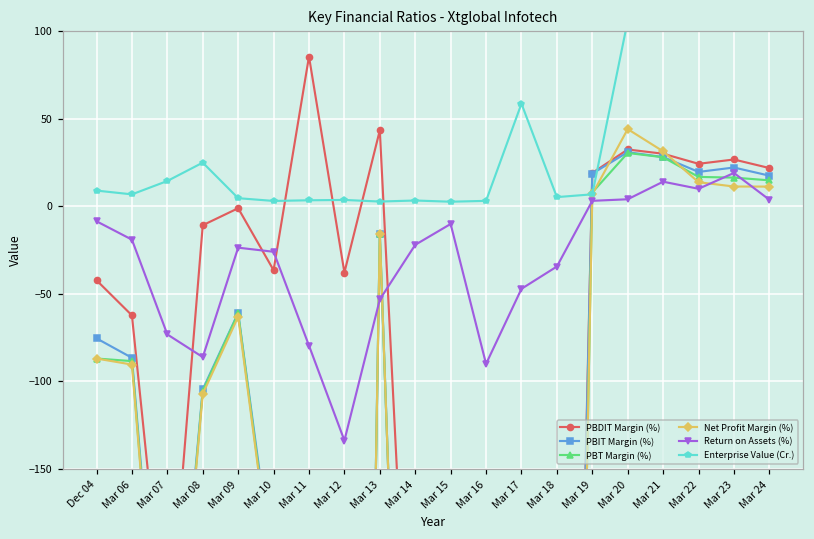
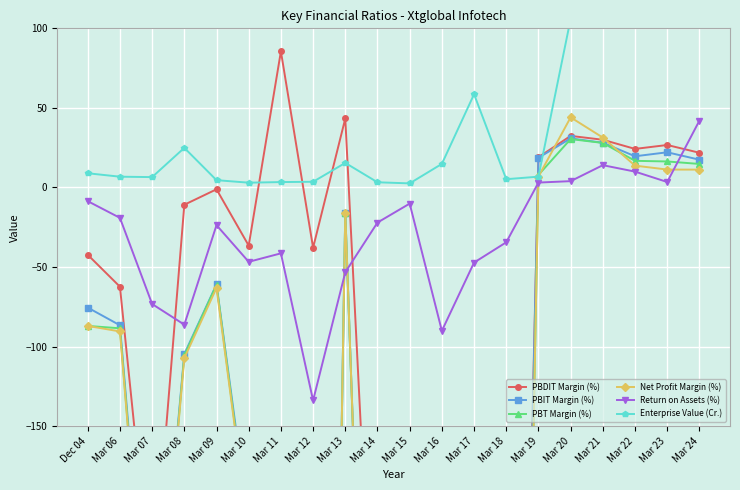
  {
    "PBDIT Margin (%)": {
      "Dec 04": -42,
      "Mar 06": -62,
      "Mar 08": -11,
      "Mar 09": -1,
      "Mar 10": -37,
      "Mar 11": 86,
      "Mar 12": -38,
      "Mar 13": 43,
      "Mar 22": 24,
      "Mar 23": 27,
      "Mar 24": 22
    },
    "PBIT Margin (%)": {
      "Dec 04": -75,
      "Mar 06": -87,
      "Mar 22": 20,
      "Mar 23": 22,
      "Mar 24": 17
    },
    "PBT Margin (%)": {
      "Mar 06": -88,
      "Mar 22": 17,
      "Mar 23": 16,
      "Mar 24": 15
    },
    "Net Profit Margin (%)": {
      "Mar 06": -90,
      "Mar 08": -107,
      "Mar 09": -63,
      "Mar 20": 44,
      "Mar 22": 14,
      "Mar 23": 11,
      "Mar 24": 11
    },
    "Return on Assets (%)": {
      "Dec 04": -9,
      "Mar 06": -19,
      "Mar 07": -73,
      "Mar 08": -86,
      "Mar 09": -24,
-     "Mar 10": -26,
-     "Mar 11": -80,
+     "Mar 10": -47,
+     "Mar 11": -41,
      "Mar 12": -134,
      "Mar 13": -53,
      "Mar 14": -22,
      "Mar 15": -10,
      "Mar 16": -90,
      "Mar 17": -47,
      "Mar 18": -34,
      "Mar 19": 3,
      "Mar 20": 4,
      "Mar 21": 14,
      "Mar 22": 10,
-     "Mar 23": 19,
-     "Mar 24": 4
+     "Mar 23": 3,
+     "Mar 24": 42
    },
    "Enterprise Value (Cr.)": {
      "Dec 04": 9,
      "Mar 06": 7,
-     "Mar 07": 14,
+     "Mar 07": 7,
      "Mar 08": 25,
      "Mar 09": 5,
      "Mar 10": 3,
      "Mar 11": 3,
      "Mar 12": 4,
-     "Mar 13": 3,
+     "Mar 13": 15,
      "Mar 14": 3,
      "Mar 15": 3,
-     "Mar 16": 3,
+     "Mar 16": 15,
      "Mar 17": 59,
      "Mar 18": 5
    }
  }
